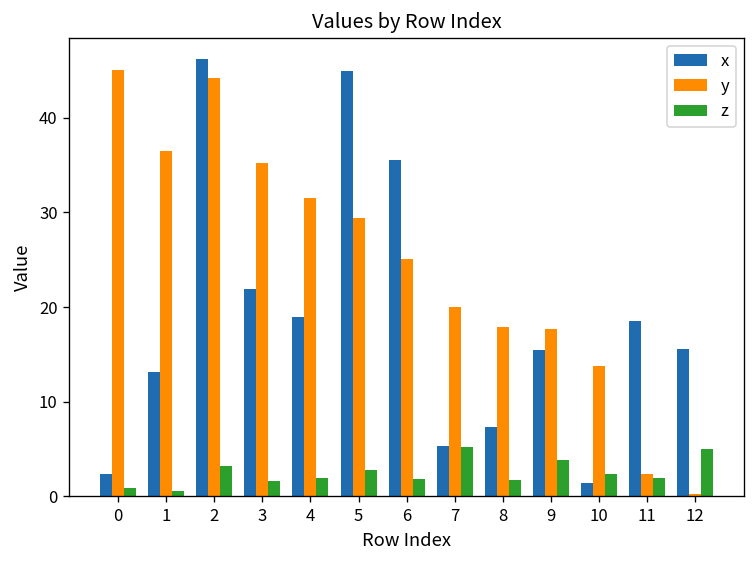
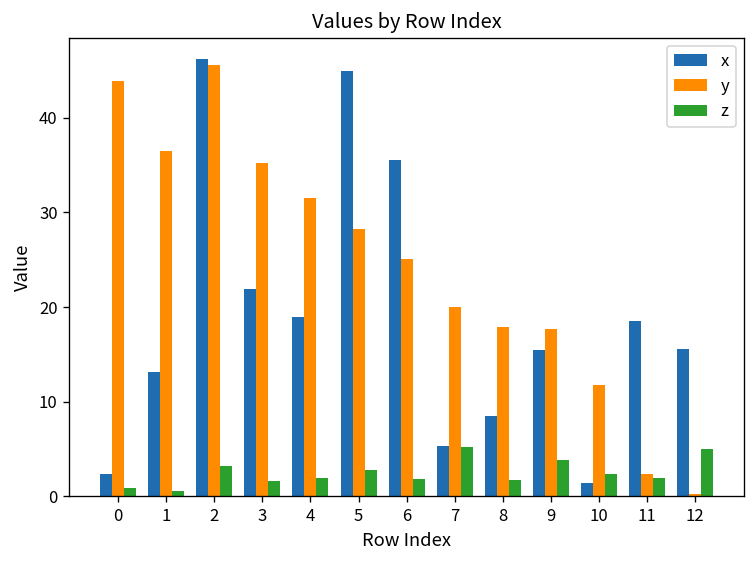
  {
    "x": {
      "0": 2,
      "1": 13,
      "2": 46,
      "3": 22,
      "4": 19,
      "5": 45,
      "6": 35,
      "7": 5,
-     "8": 7,
+     "8": 9,
      "9": 15,
      "10": 1,
      "11": 19,
      "12": 16
    },
    "y": {
-     "0": 45,
+     "0": 44,
      "1": 37,
-     "2": 44,
+     "2": 46,
      "3": 35,
      "4": 31,
-     "5": 29,
+     "5": 28,
      "6": 25,
      "7": 20,
      "8": 18,
      "9": 18,
-     "10": 14,
+     "10": 12,
      "11": 2
    },
    "z": {
      "0": 1,
      "1": 1,
      "2": 3,
      "3": 2,
      "4": 2,
      "5": 3,
      "6": 2,
      "7": 5,
      "8": 2,
      "9": 4,
      "10": 2,
      "11": 2,
      "12": 5
    }
  }
